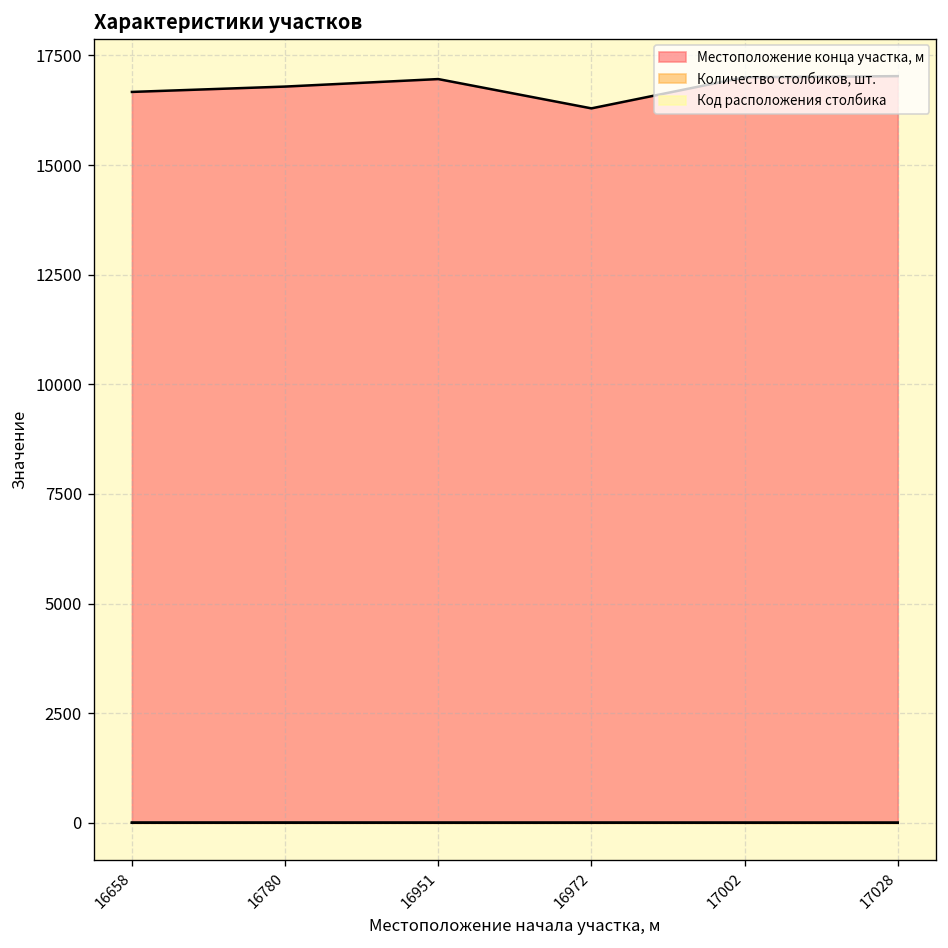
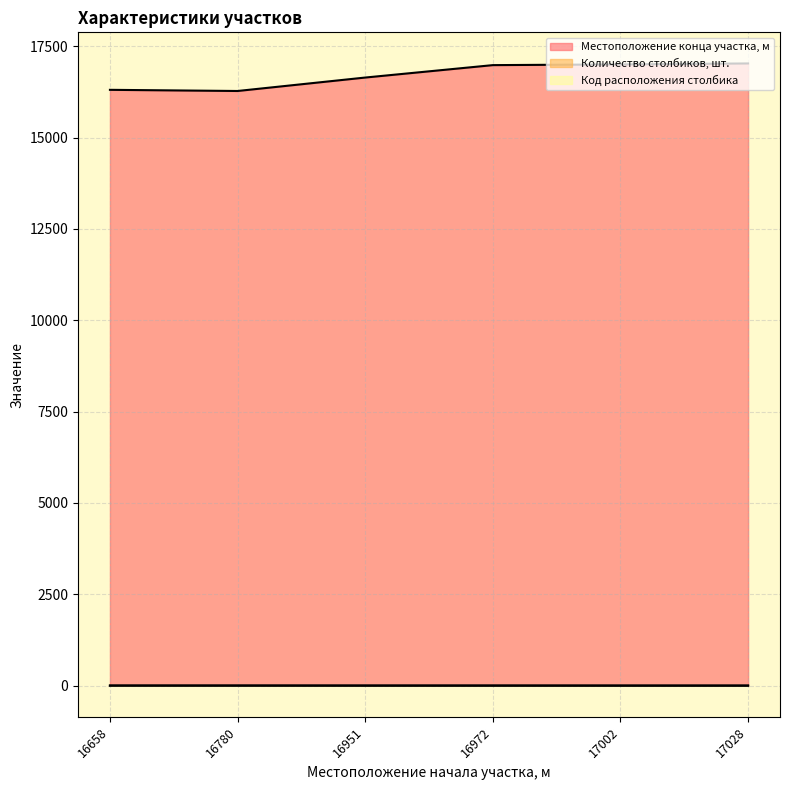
  {
    "Местоположение конца участка, м": {
-     "16658": 16700,
-     "16780": 16800,
-     "16951": 17000,
-     "16972": 16300
+     "16658": 16300,
+     "16780": 16300,
+     "16951": 16600,
+     "16972": 17000
    },
    "Код расположения столбика": {
      "16658": 0,
      "16780": 0,
      "16951": 0,
      "16972": 0,
      "17002": 0,
      "17028": 0
    }
  }
